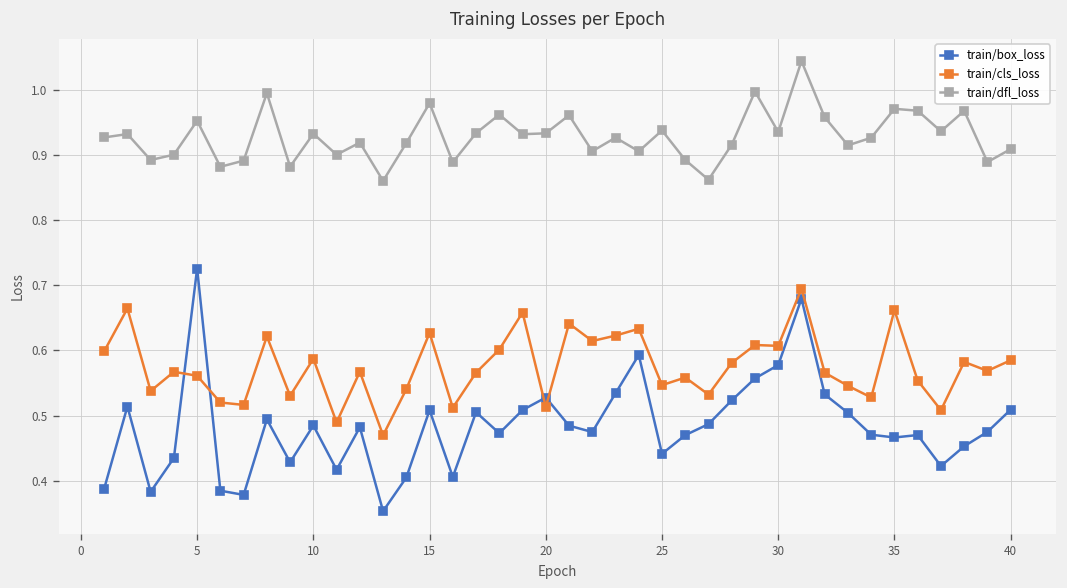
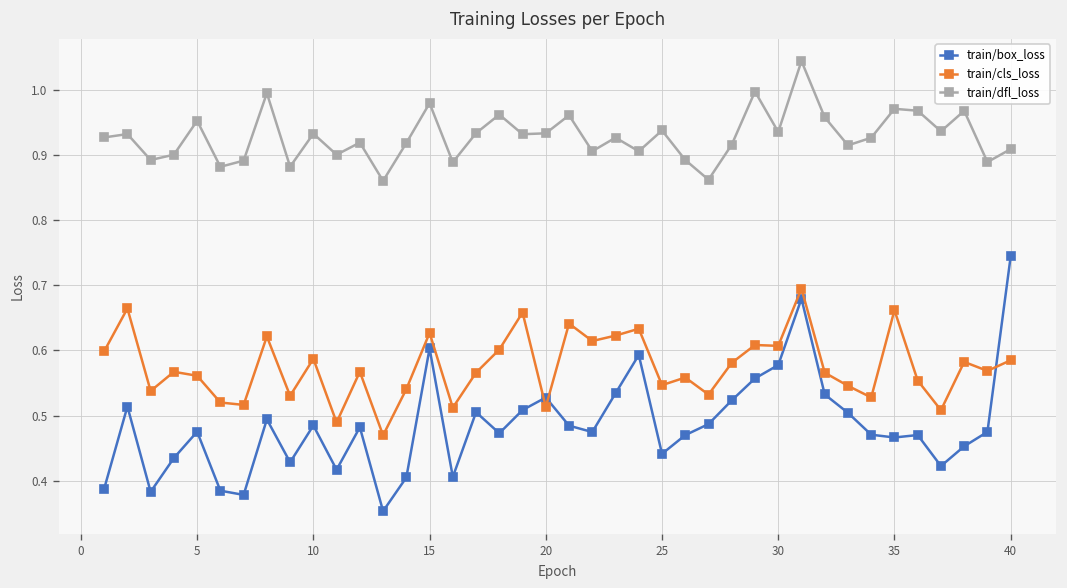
  {
    "train/box_loss": {
-     "5": 0.73,
+     "5": 0.48,
      "10": 0.48,
-     "15": 0.51,
+     "15": 0.60,
      "20": 0.53,
      "25": 0.44,
      "30": 0.58,
      "35": 0.47,
-     "40": 0.51
+     "40": 0.74
    },
    "train/cls_loss": {
      "5": 0.56,
      "10": 0.59,
      "15": 0.63,
      "20": 0.51,
      "25": 0.55,
      "30": 0.61,
      "35": 0.66,
      "40": 0.58
    },
    "train/dfl_loss": {
      "5": 0.95,
      "10": 0.93,
      "15": 0.98,
      "20": 0.93,
      "25": 0.94,
      "30": 0.94,
      "35": 0.97,
      "40": 0.91
    }
  }
